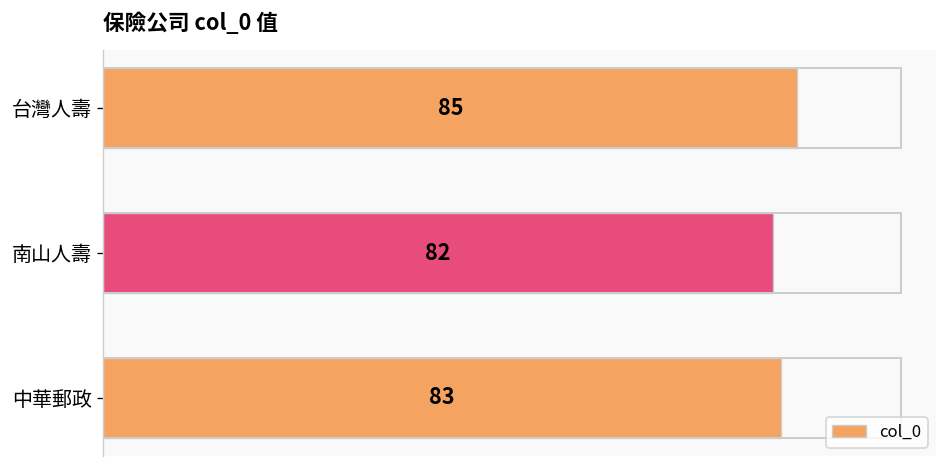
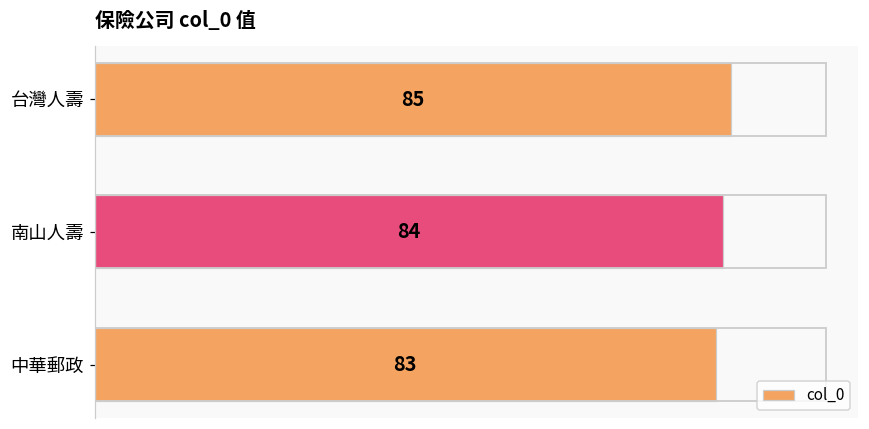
  {
    "台灣人壽": 85,
-   "南山人壽": 82,
+   "南山人壽": 84,
    "中華郵政": 83
  }
